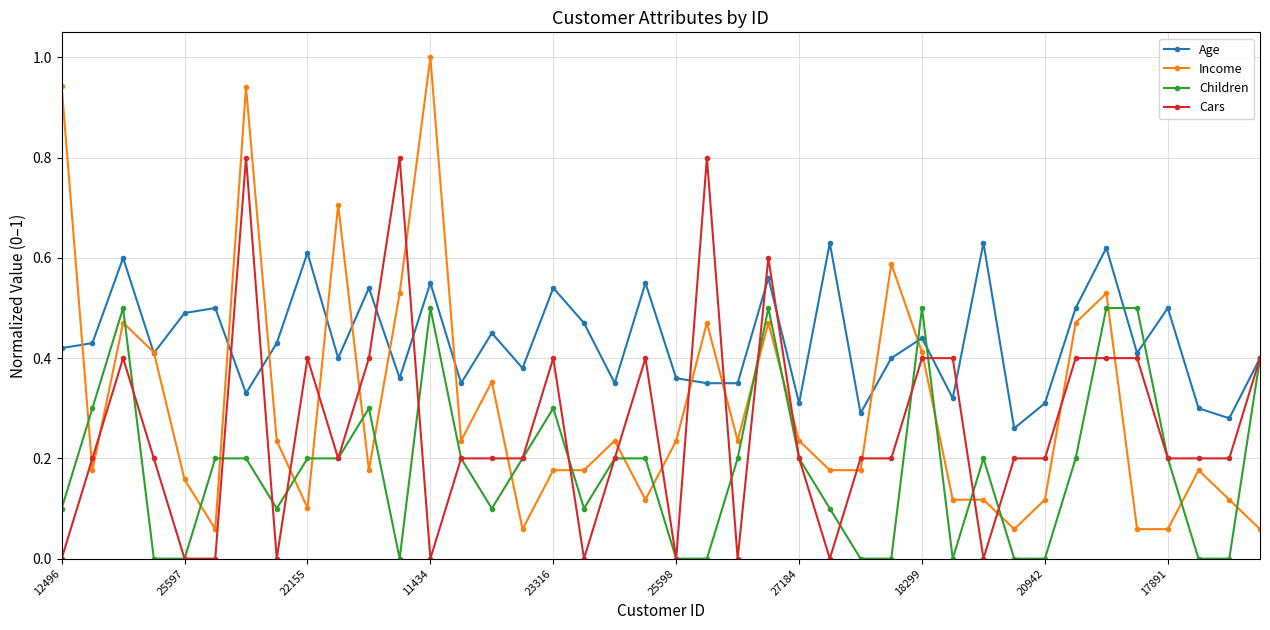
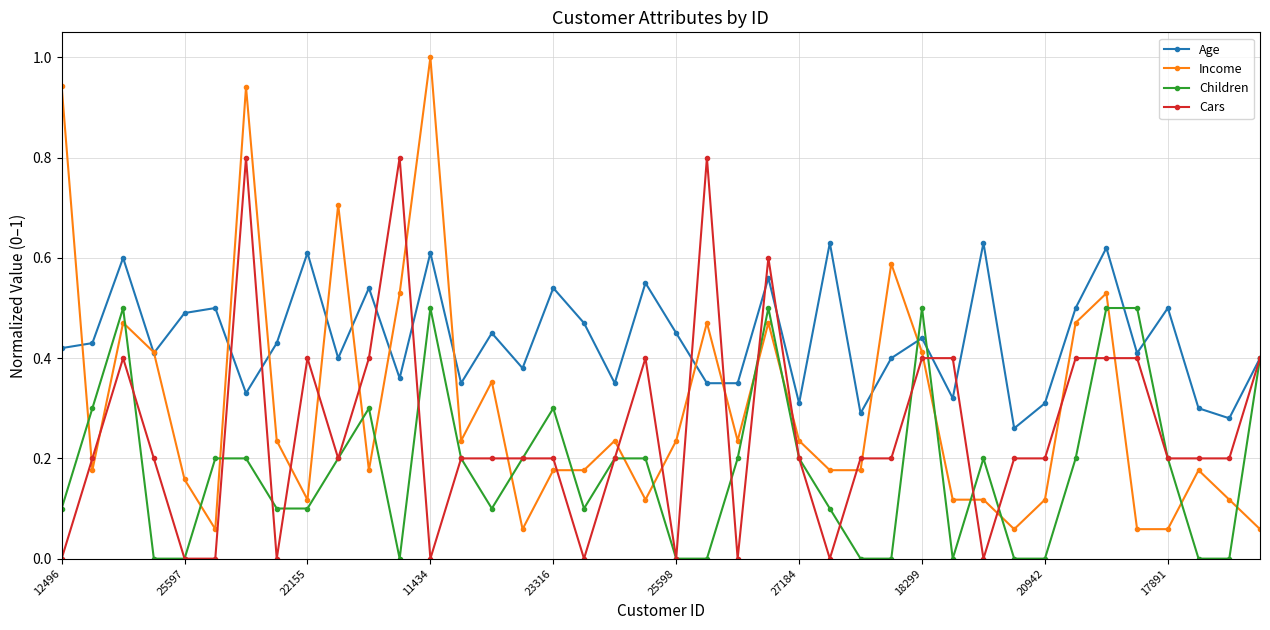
  {
    "Age": {
      "12496": 0.42,
      "25597": 0.49,
      "22155": 0.61,
-     "11434": 0.55,
+     "11434": 0.61,
      "23316": 0.54,
-     "25598": 0.36,
+     "25598": 0.45,
      "27184": 0.31,
      "18299": 0.44,
      "20942": 0.31,
      "17891": 0.50
    },
    "Income": {
      "12496": 0.94,
      "25597": 0.16,
-     "22155": 0.10,
+     "22155": 0.12,
      "11434": 1.00,
      "23316": 0.18,
      "25598": 0.24,
      "27184": 0.24,
      "18299": 0.41,
      "20942": 0.12,
      "17891": 0.06
    },
    "Children": {
      "12496": 0.10,
-     "22155": 0.20,
+     "22155": 0.10,
      "11434": 0.50,
      "23316": 0.30,
      "18299": 0.50,
      "20942": 0.00
    },
    "Cars": {
      "12496": 0.00,
      "22155": 0.40,
      "11434": 0.00,
-     "23316": 0.40,
+     "23316": 0.20,
      "18299": 0.40,
      "20942": 0.20
    }
  }
